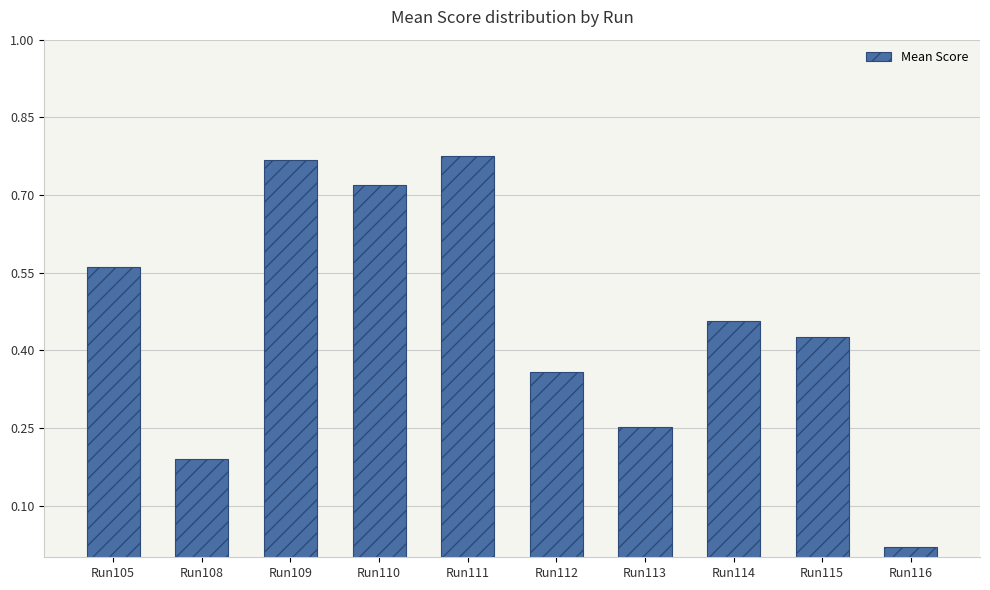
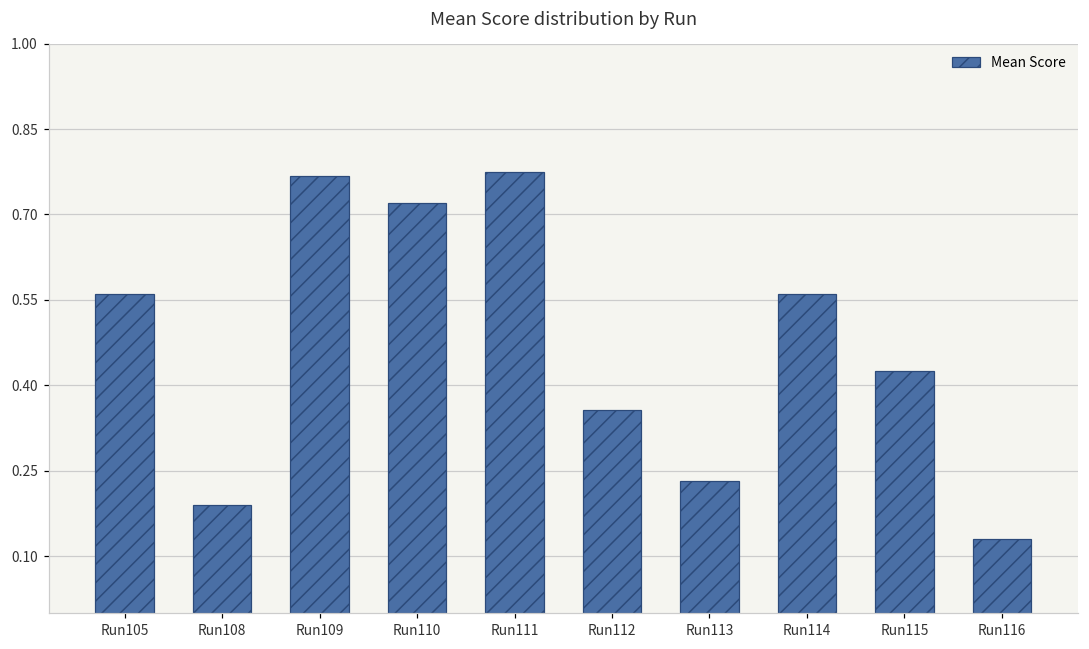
  {
    "Run105": 0.56,
    "Run108": 0.19,
    "Run109": 0.77,
    "Run110": 0.72,
    "Run111": 0.78,
    "Run112": 0.36,
-   "Run113": 0.25,
-   "Run114": 0.46,
+   "Run113": 0.23,
+   "Run114": 0.56,
    "Run115": 0.43,
-   "Run116": 0.02
+   "Run116": 0.13
  }
